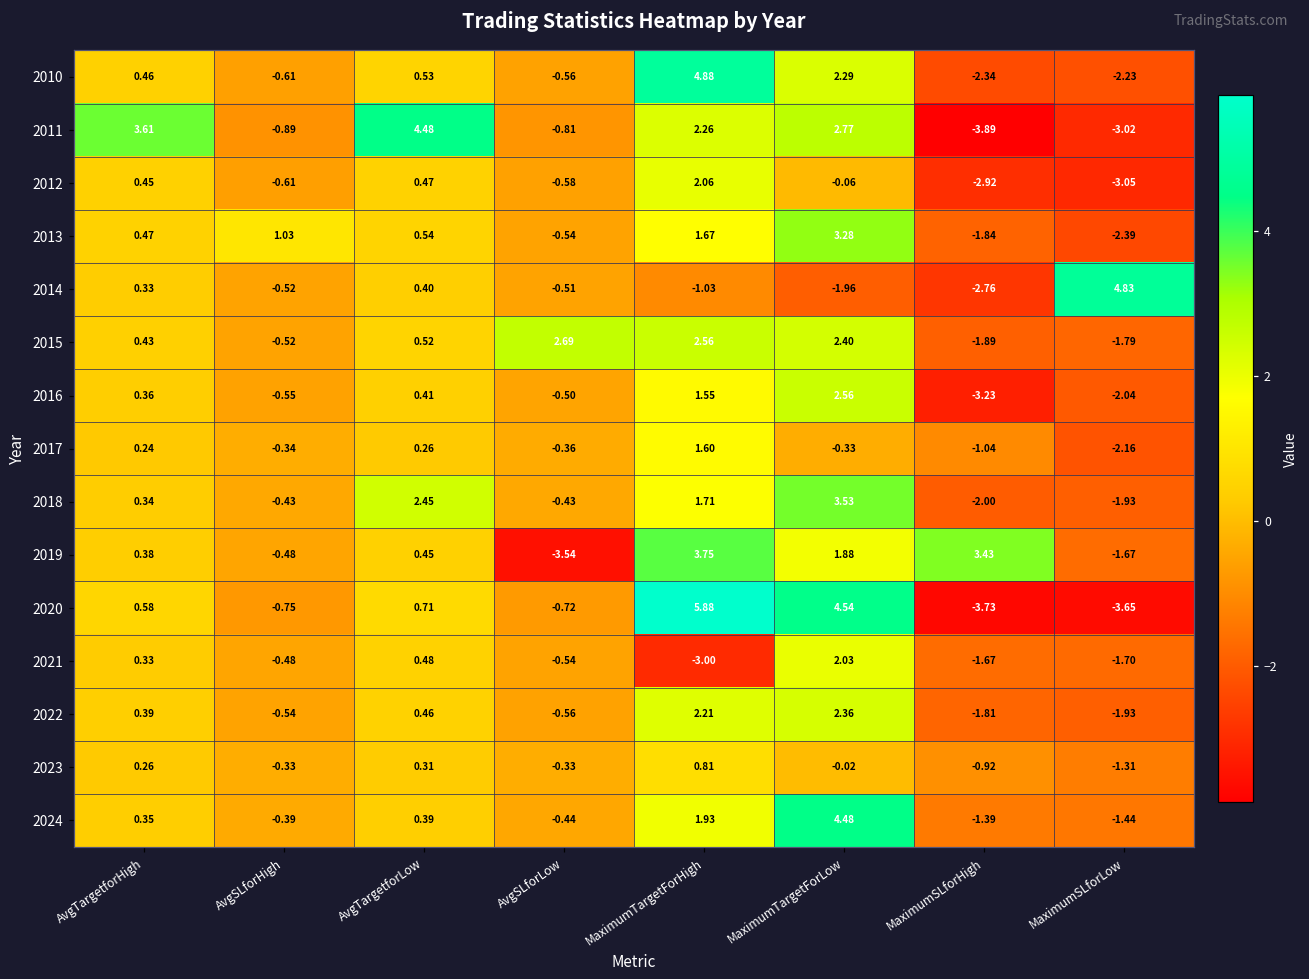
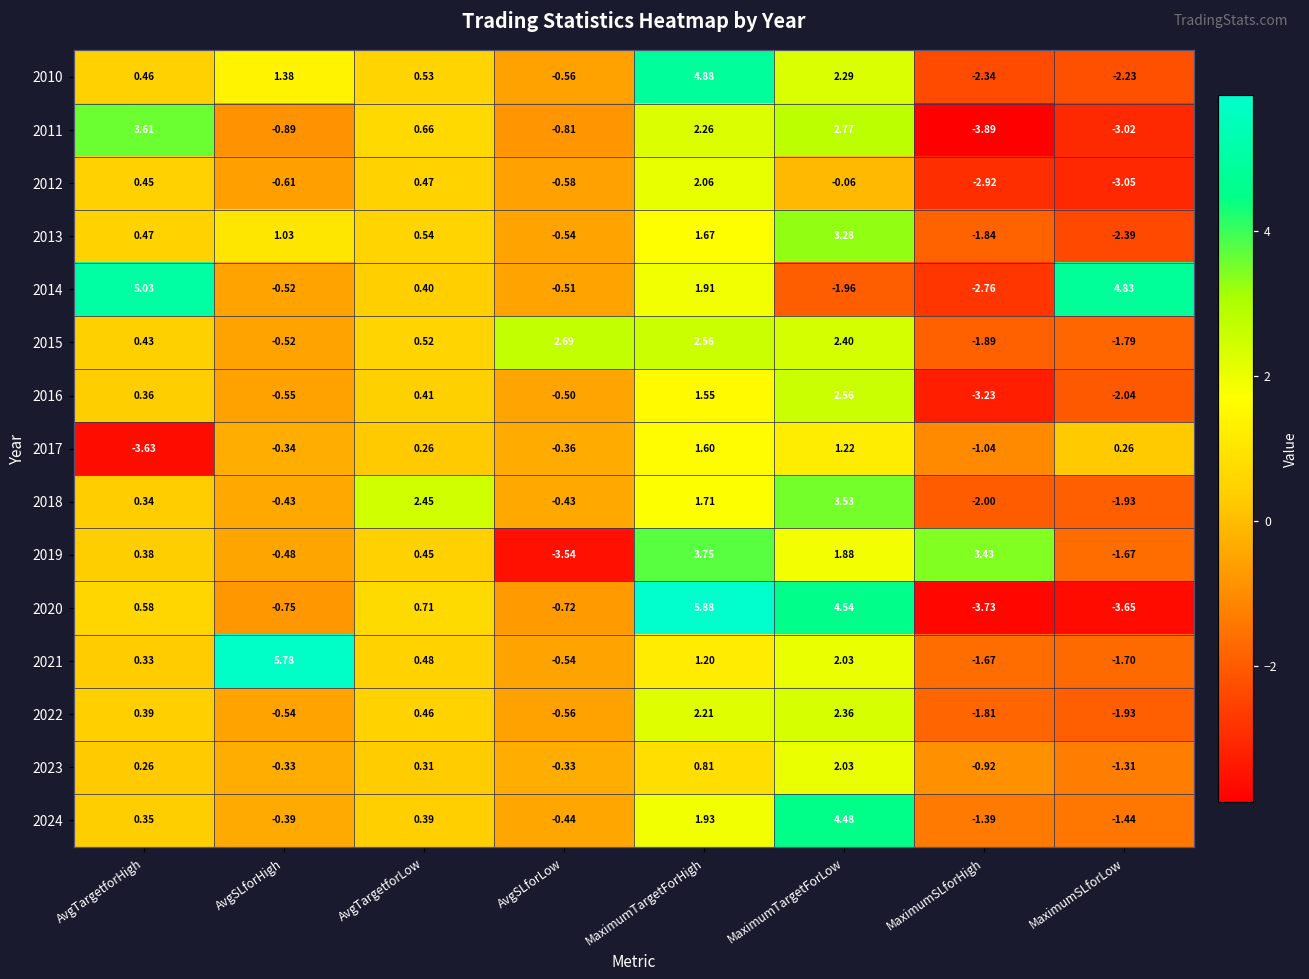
  {
    "2010": {
      "AvgTargetforHigh": 0.46,
-     "AvgSLforHigh": -0.61,
+     "AvgSLforHigh": 1.38,
      "AvgTargetforLow": 0.53,
      "AvgSLforLow": -0.56,
      "MaximumTargetForHigh": 4.88,
      "MaximumTargetForLow": 2.29,
      "MaximumSLforHigh": -2.34,
      "MaximumSLforLow": -2.23
    },
    "2011": {
      "AvgTargetforHigh": 3.61,
      "AvgSLforHigh": -0.89,
-     "AvgTargetforLow": 4.48,
+     "AvgTargetforLow": 0.66,
      "AvgSLforLow": -0.81,
      "MaximumTargetForHigh": 2.26,
      "MaximumTargetForLow": 2.77,
      "MaximumSLforHigh": -3.89,
      "MaximumSLforLow": -3.02
    },
    "2012": {
      "AvgTargetforHigh": 0.45,
      "AvgSLforHigh": -0.61,
      "AvgTargetforLow": 0.47,
      "AvgSLforLow": -0.58,
      "MaximumTargetForHigh": 2.06,
      "MaximumTargetForLow": -0.06,
      "MaximumSLforHigh": -2.92,
      "MaximumSLforLow": -3.05
    },
    "2013": {
      "AvgTargetforHigh": 0.47,
      "AvgSLforHigh": 1.03,
      "AvgTargetforLow": 0.54,
      "AvgSLforLow": -0.54,
      "MaximumTargetForHigh": 1.67,
      "MaximumTargetForLow": 3.28,
      "MaximumSLforHigh": -1.84,
      "MaximumSLforLow": -2.39
    },
    "2014": {
-     "AvgTargetforHigh": 0.33,
+     "AvgTargetforHigh": 5.03,
      "AvgSLforHigh": -0.52,
      "AvgTargetforLow": 0.40,
      "AvgSLforLow": -0.51,
-     "MaximumTargetForHigh": -1.03,
+     "MaximumTargetForHigh": 1.91,
      "MaximumTargetForLow": -1.96,
      "MaximumSLforHigh": -2.76,
      "MaximumSLforLow": 4.83
    },
    "2015": {
      "AvgTargetforHigh": 0.43,
      "AvgSLforHigh": -0.52,
      "AvgTargetforLow": 0.52,
      "AvgSLforLow": 2.69,
      "MaximumTargetForHigh": 2.56,
      "MaximumTargetForLow": 2.40,
      "MaximumSLforHigh": -1.89,
      "MaximumSLforLow": -1.79
    },
    "2016": {
      "AvgTargetforHigh": 0.36,
      "AvgSLforHigh": -0.55,
      "AvgTargetforLow": 0.41,
      "AvgSLforLow": -0.50,
      "MaximumTargetForHigh": 1.55,
      "MaximumTargetForLow": 2.56,
      "MaximumSLforHigh": -3.23,
      "MaximumSLforLow": -2.04
    },
    "2017": {
-     "AvgTargetforHigh": 0.24,
+     "AvgTargetforHigh": -3.63,
      "AvgSLforHigh": -0.34,
      "AvgTargetforLow": 0.26,
      "AvgSLforLow": -0.36,
      "MaximumTargetForHigh": 1.60,
-     "MaximumTargetForLow": -0.33,
+     "MaximumTargetForLow": 1.22,
      "MaximumSLforHigh": -1.04,
-     "MaximumSLforLow": -2.16
+     "MaximumSLforLow": 0.26
    },
    "2018": {
      "AvgTargetforHigh": 0.34,
      "AvgSLforHigh": -0.43,
      "AvgTargetforLow": 2.45,
      "AvgSLforLow": -0.43,
      "MaximumTargetForHigh": 1.71,
      "MaximumTargetForLow": 3.53,
      "MaximumSLforHigh": -2.00,
      "MaximumSLforLow": -1.93
    },
    "2019": {
      "AvgTargetforHigh": 0.38,
      "AvgSLforHigh": -0.48,
      "AvgTargetforLow": 0.45,
      "AvgSLforLow": -3.54,
      "MaximumTargetForHigh": 3.75,
      "MaximumTargetForLow": 1.88,
      "MaximumSLforHigh": 3.43,
      "MaximumSLforLow": -1.67
    },
    "2020": {
      "AvgTargetforHigh": 0.58,
      "AvgSLforHigh": -0.75,
      "AvgTargetforLow": 0.71,
      "AvgSLforLow": -0.72,
      "MaximumTargetForHigh": 5.88,
      "MaximumTargetForLow": 4.54,
      "MaximumSLforHigh": -3.73,
      "MaximumSLforLow": -3.65
    },
    "2021": {
      "AvgTargetforHigh": 0.33,
-     "AvgSLforHigh": -0.48,
+     "AvgSLforHigh": 5.78,
      "AvgTargetforLow": 0.48,
      "AvgSLforLow": -0.54,
-     "MaximumTargetForHigh": -3.00,
+     "MaximumTargetForHigh": 1.20,
      "MaximumTargetForLow": 2.03,
      "MaximumSLforHigh": -1.67,
      "MaximumSLforLow": -1.70
    },
    "2022": {
      "AvgTargetforHigh": 0.39,
      "AvgSLforHigh": -0.54,
      "AvgTargetforLow": 0.46,
      "AvgSLforLow": -0.56,
      "MaximumTargetForHigh": 2.21,
      "MaximumTargetForLow": 2.36,
      "MaximumSLforHigh": -1.81,
      "MaximumSLforLow": -1.93
    },
    "2023": {
      "AvgTargetforHigh": 0.26,
      "AvgSLforHigh": -0.33,
      "AvgTargetforLow": 0.31,
      "AvgSLforLow": -0.33,
      "MaximumTargetForHigh": 0.81,
-     "MaximumTargetForLow": -0.02,
+     "MaximumTargetForLow": 2.03,
      "MaximumSLforHigh": -0.92,
      "MaximumSLforLow": -1.31
    },
    "2024": {
      "AvgTargetforHigh": 0.35,
      "AvgSLforHigh": -0.39,
      "AvgTargetforLow": 0.39,
      "AvgSLforLow": -0.44,
      "MaximumTargetForHigh": 1.93,
      "MaximumTargetForLow": 4.48,
      "MaximumSLforHigh": -1.39,
      "MaximumSLforLow": -1.44
    }
  }
